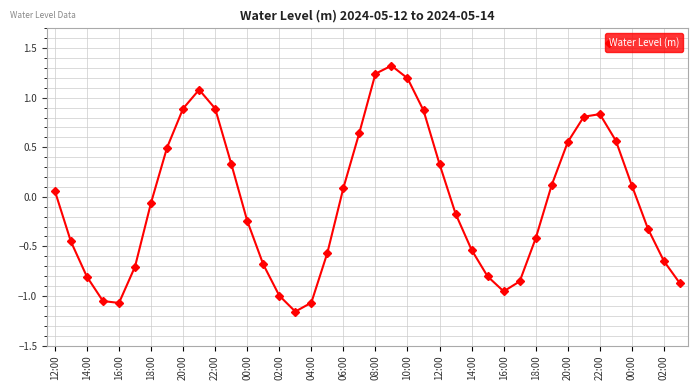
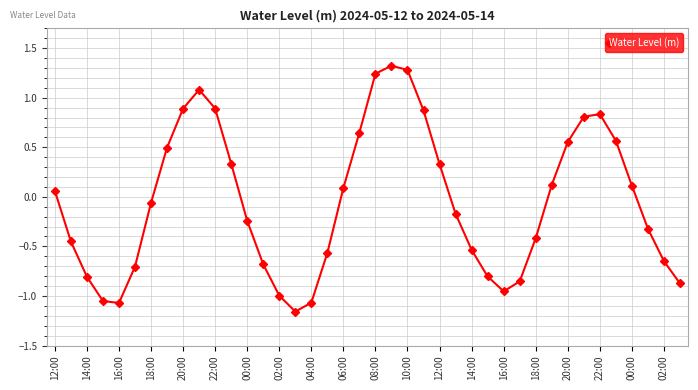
  {
    "04:00": -1.1,
    "06:00": 0.1,
    "08:00": 1.2,
-   "10:00": 1.2
+   "10:00": 1.3
  }
